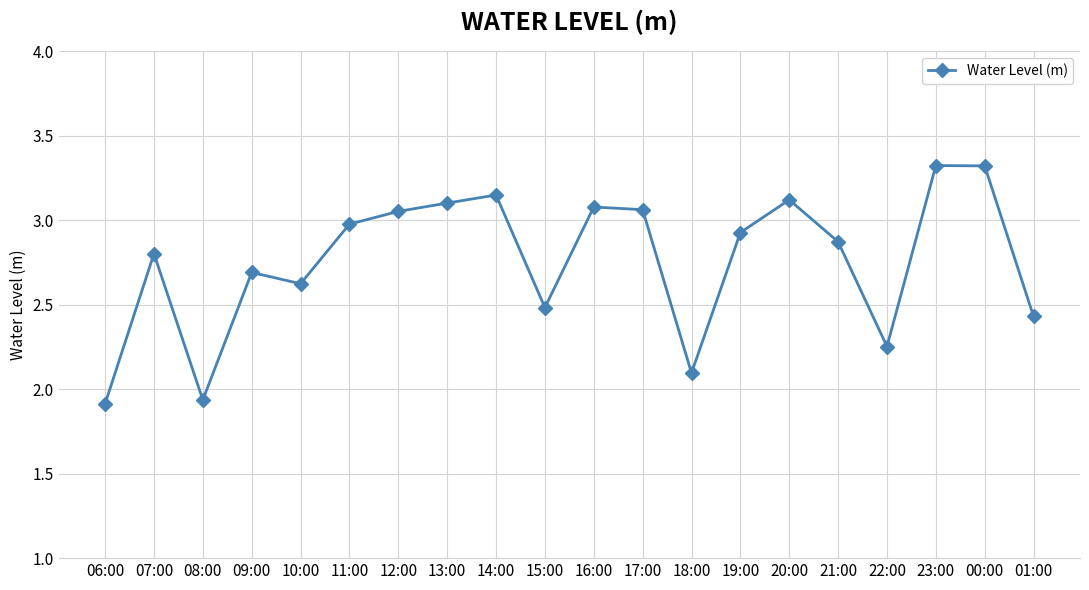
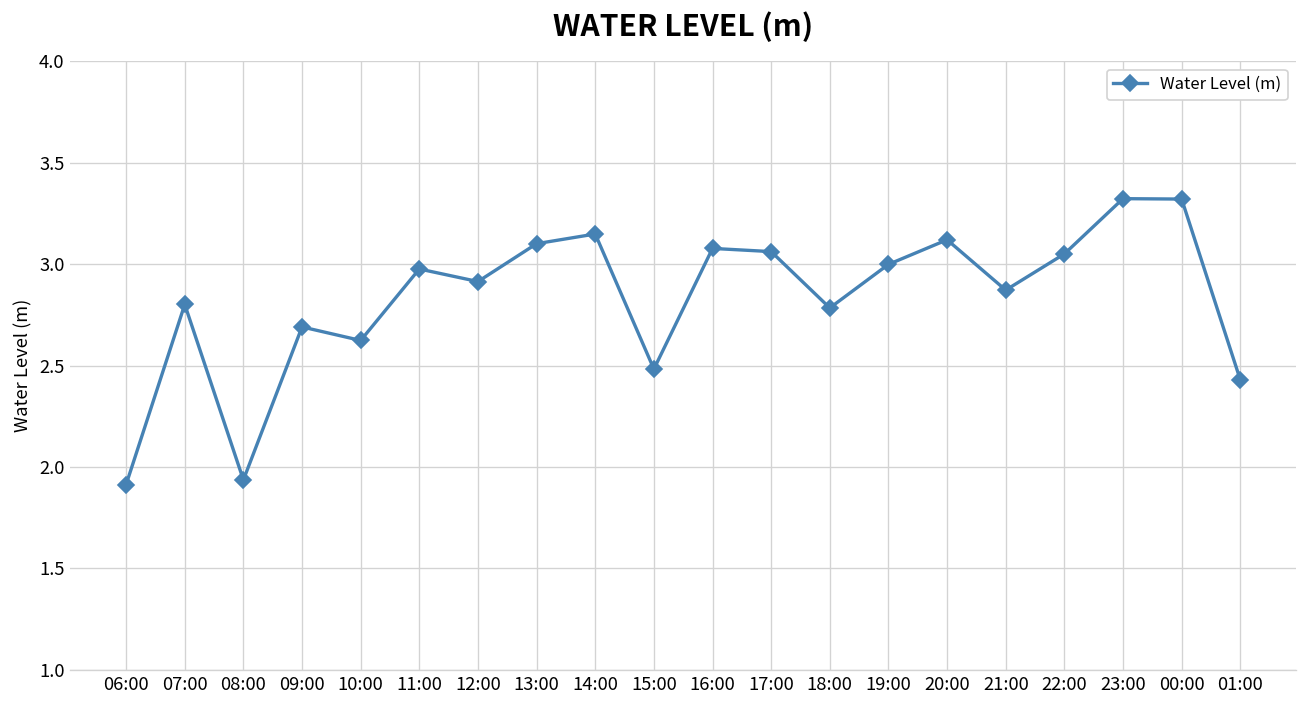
  {
    "06:00": 1.91,
    "07:00": 2.80,
    "08:00": 1.94,
    "09:00": 2.69,
    "10:00": 2.62,
    "11:00": 2.98,
-   "12:00": 3.05,
+   "12:00": 2.91,
    "13:00": 3.10,
    "14:00": 3.15,
    "15:00": 2.48,
    "16:00": 3.08,
    "17:00": 3.06,
-   "18:00": 2.10,
-   "19:00": 2.93,
+   "18:00": 2.78,
+   "19:00": 3.00,
    "20:00": 3.12,
    "21:00": 2.87,
-   "22:00": 2.25,
+   "22:00": 3.05,
    "23:00": 3.32,
    "00:00": 3.32,
    "01:00": 2.43
  }
